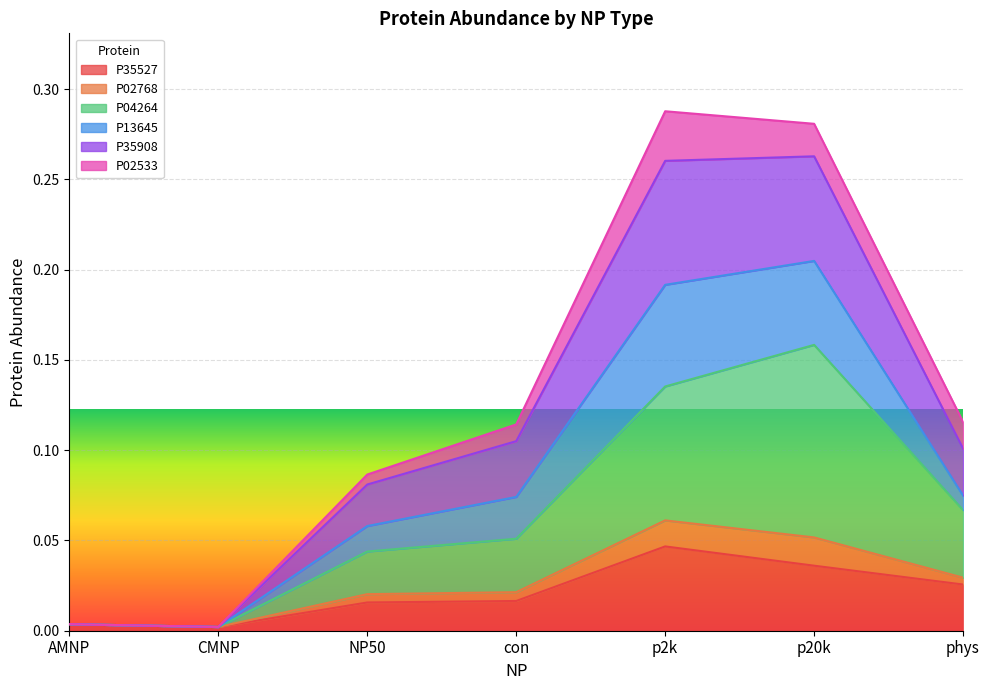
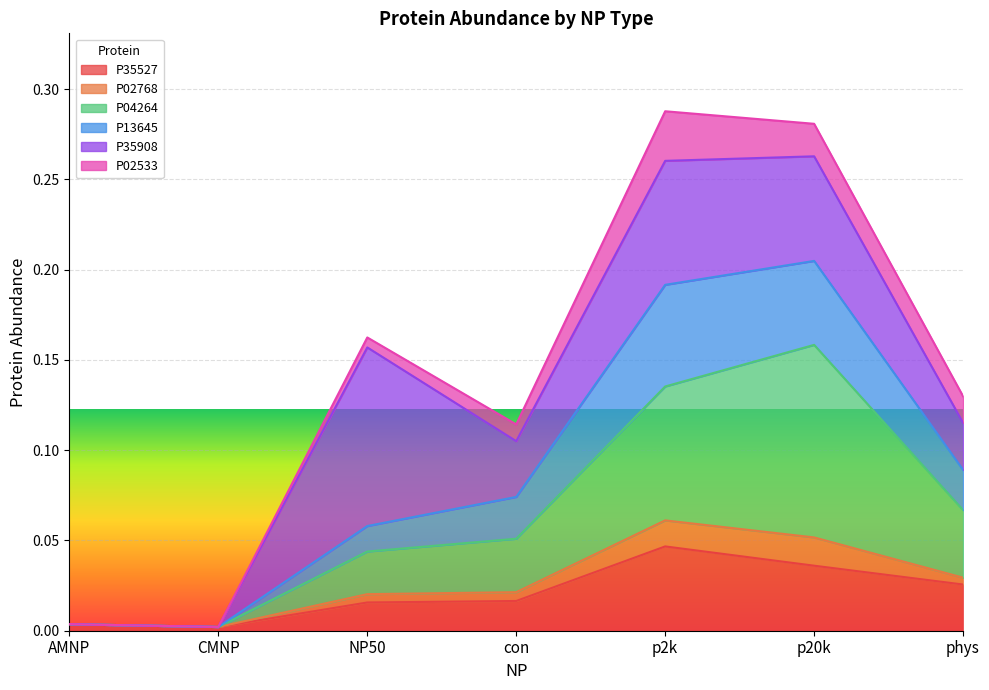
  {
    "P04264": {
      "NP50": 0.024,
      "con": 0.030,
      "p2k": 0.074,
      "p20k": 0.107,
      "phys": 0.037
    },
    "P13645": {
      "NP50": 0.014,
      "con": 0.023,
      "p2k": 0.056,
      "p20k": 0.047,
-     "phys": 0.008
+     "phys": 0.022
    },
    "P35908": {
-     "NP50": 0.023,
+     "NP50": 0.099,
      "con": 0.031,
      "p2k": 0.069,
      "p20k": 0.058,
      "phys": 0.026
    },
    "P02533": {
      "NP50": 0.006,
      "con": 0.009,
      "p2k": 0.027,
      "p20k": 0.018,
      "phys": 0.015
    }
  }
